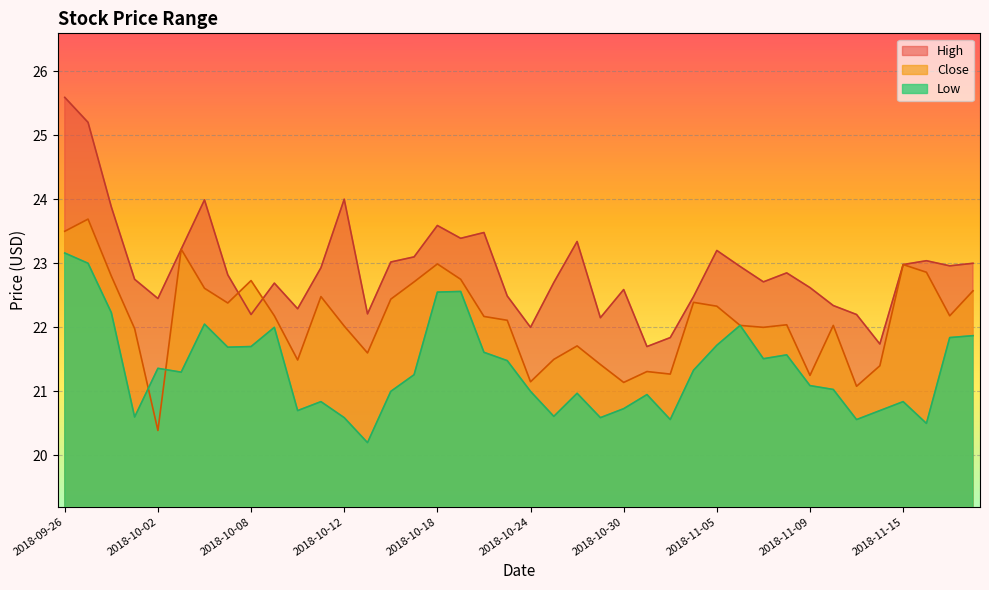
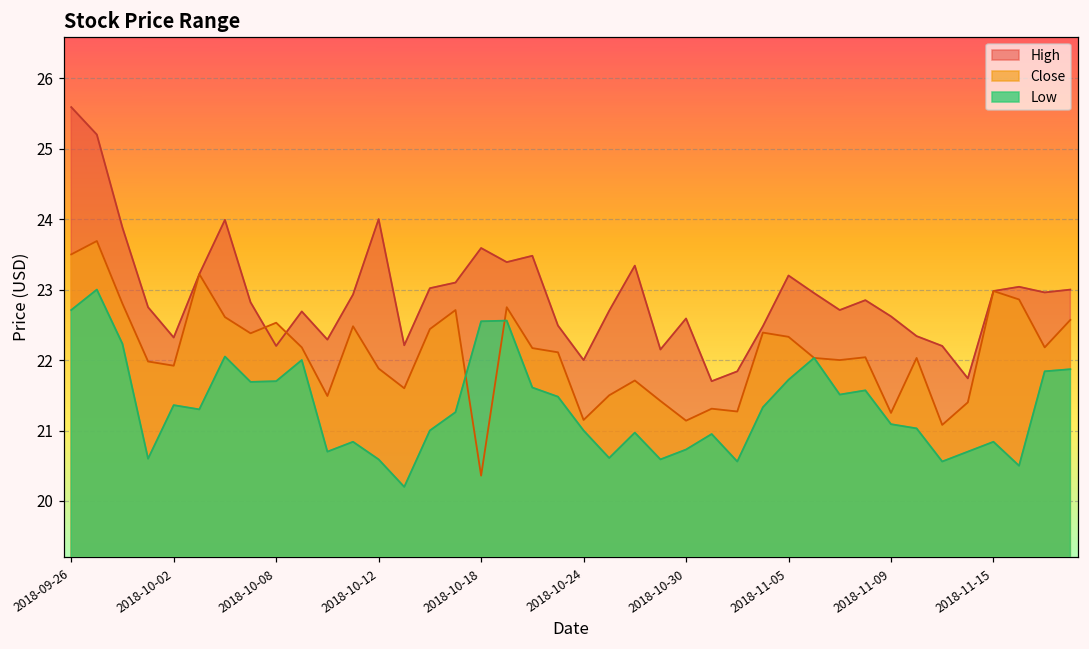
  {
    "High": {
      "2018-09-26": 25.6,
-     "2018-10-02": 22.5,
+     "2018-10-02": 22.3,
      "2018-10-08": 22.2,
      "2018-10-12": 24.0,
      "2018-10-18": 23.6,
      "2018-10-24": 22.0,
      "2018-10-30": 22.6,
      "2018-11-05": 23.2,
      "2018-11-09": 22.6
    },
    "Close": {
      "2018-09-26": 23.5,
-     "2018-10-02": 20.4,
-     "2018-10-08": 22.7,
-     "2018-10-12": 22.0,
-     "2018-10-18": 23.0,
+     "2018-10-02": 21.9,
+     "2018-10-08": 22.5,
+     "2018-10-12": 21.9,
+     "2018-10-18": 20.4,
      "2018-10-24": 21.2,
      "2018-10-30": 21.1,
      "2018-11-05": 22.3,
      "2018-11-09": 21.3
    },
    "Low": {
-     "2018-09-26": 23.2,
+     "2018-09-26": 22.7,
      "2018-10-02": 21.4,
      "2018-10-08": 21.7,
      "2018-10-12": 20.6,
      "2018-10-18": 22.6,
      "2018-10-24": 21.0,
      "2018-10-30": 20.7,
      "2018-11-05": 21.7,
      "2018-11-09": 21.1,
      "2018-11-15": 20.8
    }
  }
